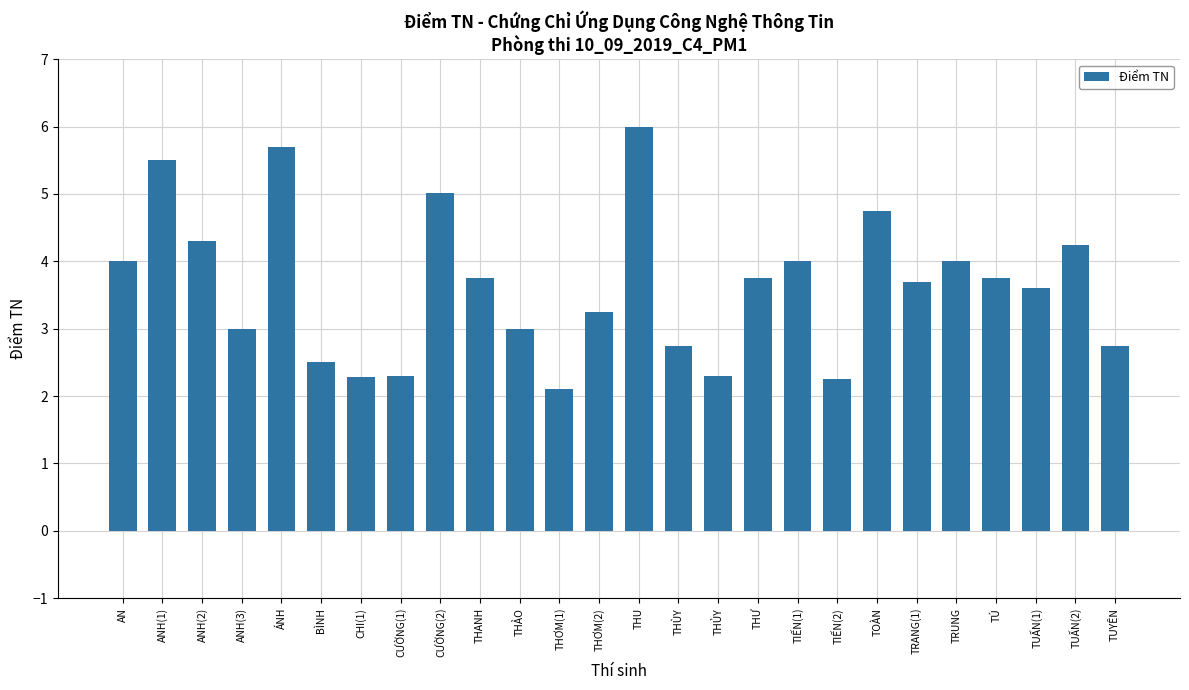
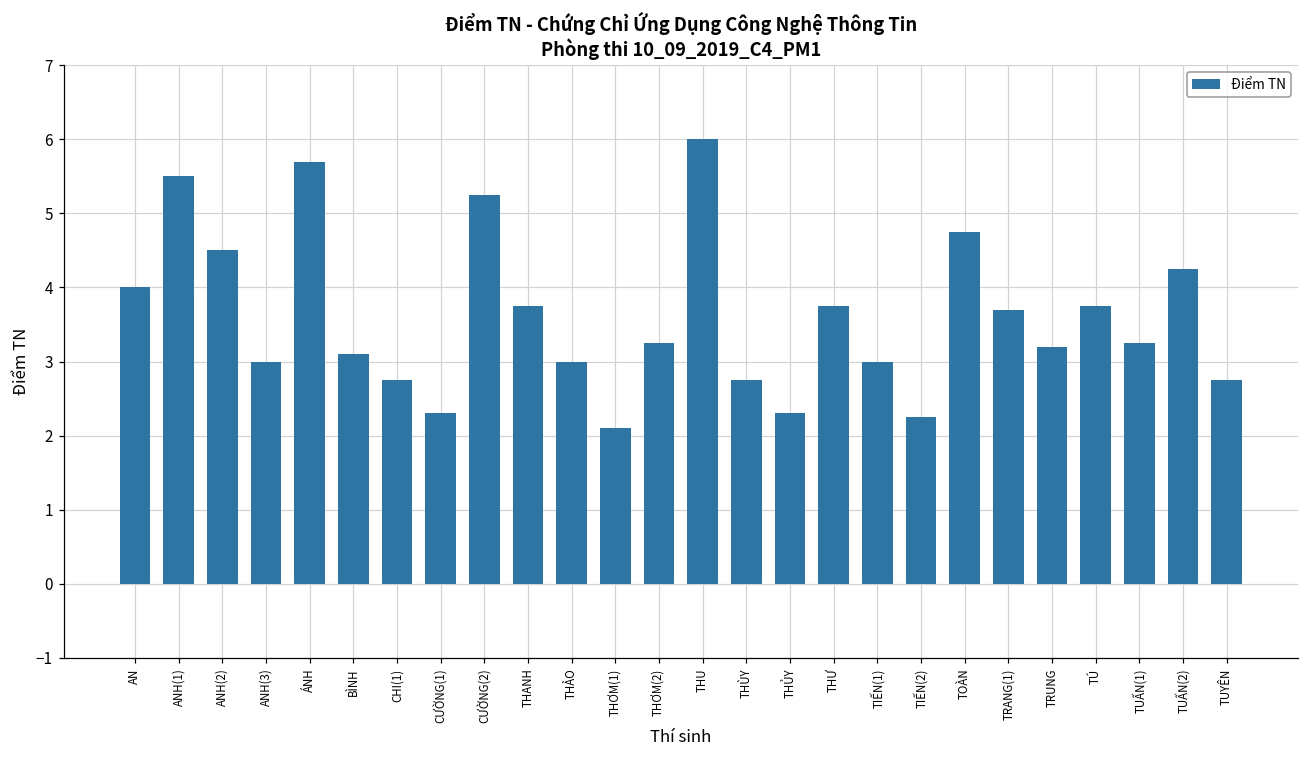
  {
    "AN": 4.0,
    "ANH(1)": 5.5,
-   "ANH(2)": 4.3,
+   "ANH(2)": 4.5,
    "ANH(3)": 3.0,
    "ÁNH": 5.7,
-   "BÌNH": 2.5,
-   "CHI(1)": 2.3,
+   "BÌNH": 3.1,
+   "CHI(1)": 2.8,
    "CƯỜNG(1)": 2.3,
-   "CƯỜNG(2)": 5.0,
+   "CƯỜNG(2)": 5.3,
    "THANH": 3.8,
    "THẢO": 3.0,
    "THƠM(1)": 2.1,
    "THƠM(2)": 3.3,
    "THU": 6.0,
    "THÙY": 2.8,
    "THỦY": 2.3,
    "THƯ": 3.8,
-   "TIẾN(1)": 4,
+   "TIẾN(1)": 3,
    "TIẾN(2)": 2.3,
    "TOÀN": 4.8,
    "TRANG(1)": 3.7,
-   "TRUNG": 4.0,
+   "TRUNG": 3.2,
    "TÚ": 3.8,
-   "TUẤN(1)": 3.6,
+   "TUẤN(1)": 3.3,
    "TUẤN(2)": 4.3,
    "TUYÊN": 2.8
  }
